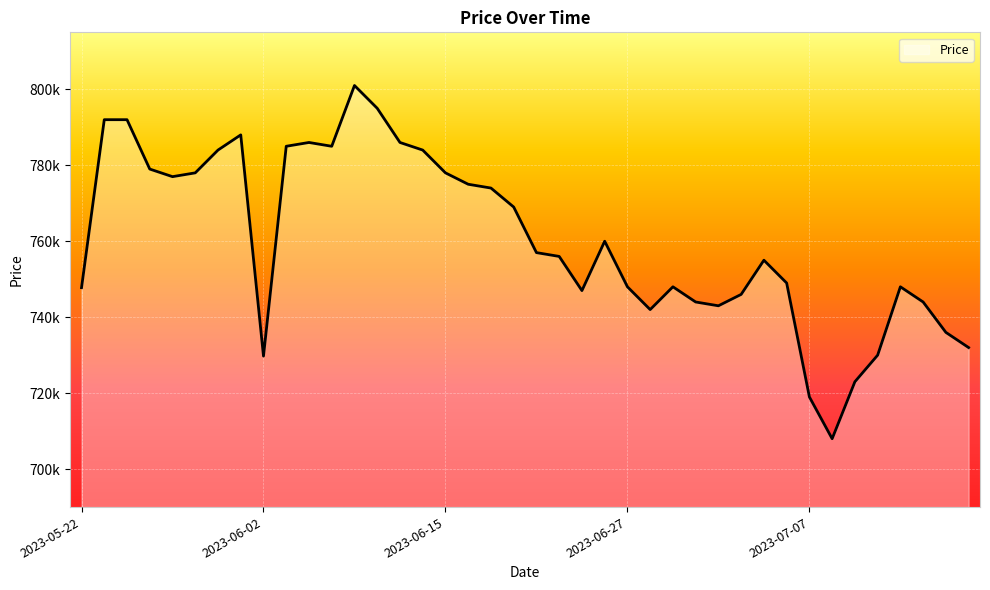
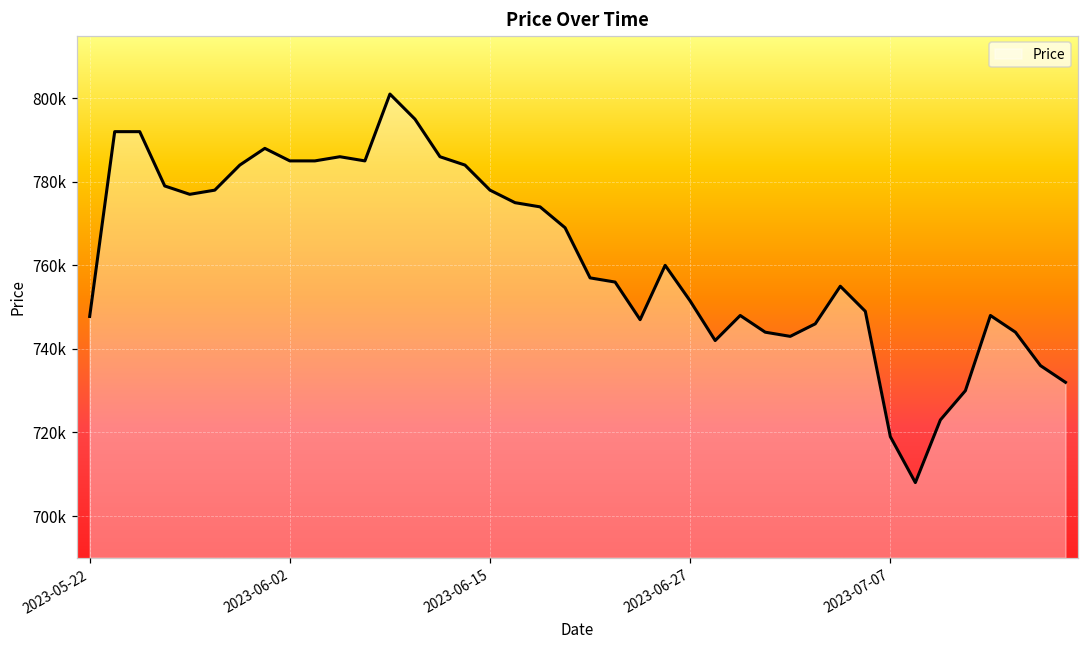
  {
    "2023-05-22": 748000,
-   "2023-06-02": 730000,
+   "2023-06-02": 785000,
    "2023-06-15": 778000,
-   "2023-06-27": 748000,
+   "2023-06-27": 751000,
    "2023-07-07": 719000
  }
